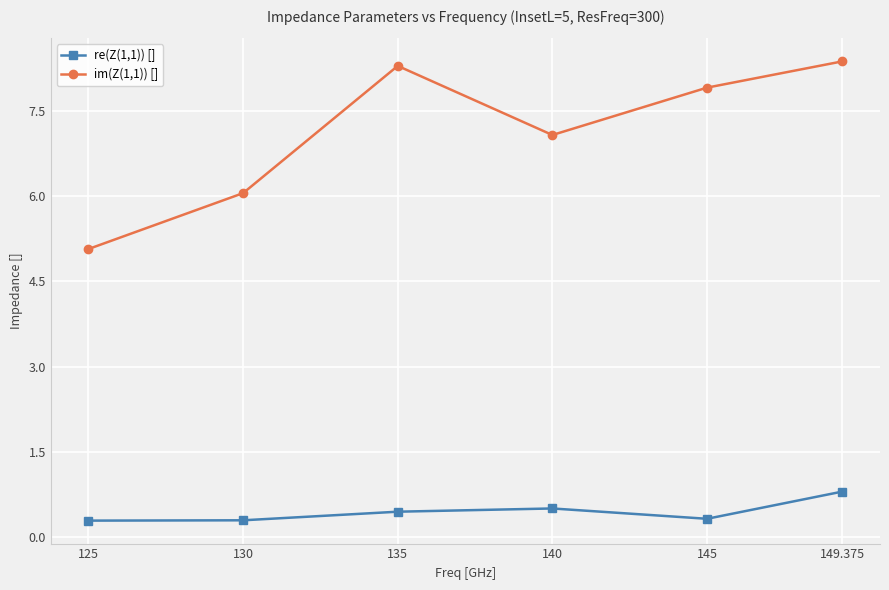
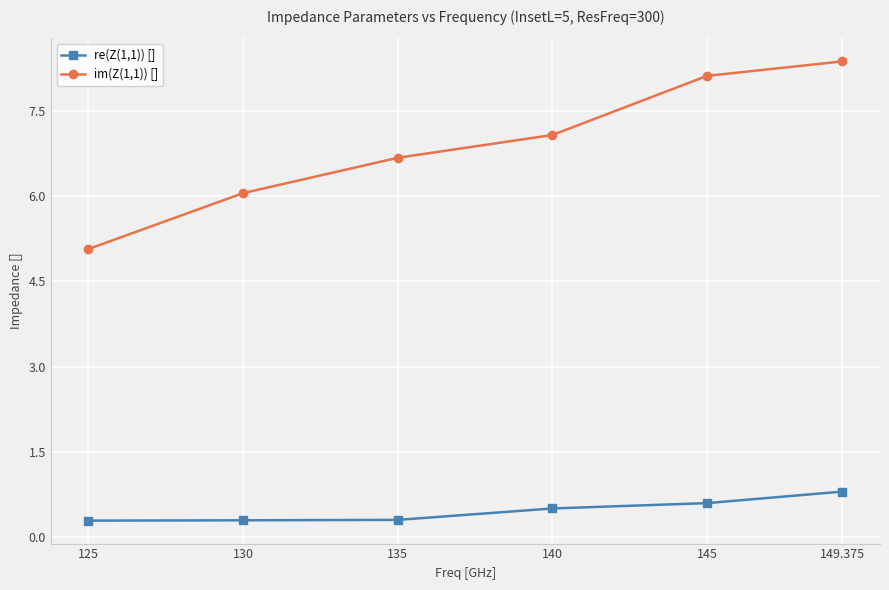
  {
    "re(Z(1,1)) []": {
      "125": 0.3,
      "130": 0.3,
-     "135": 0.5,
+     "135": 0.3,
      "140": 0.5,
-     "145": 0.3,
+     "145": 0.6,
      "149.375": 0.8
    },
    "im(Z(1,1)) []": {
      "125": 5.1,
      "130": 6.1,
-     "135": 8.3,
+     "135": 6.7,
      "140": 7.1,
-     "145": 7.9,
+     "145": 8.1,
      "149.375": 8.4
    }
  }
